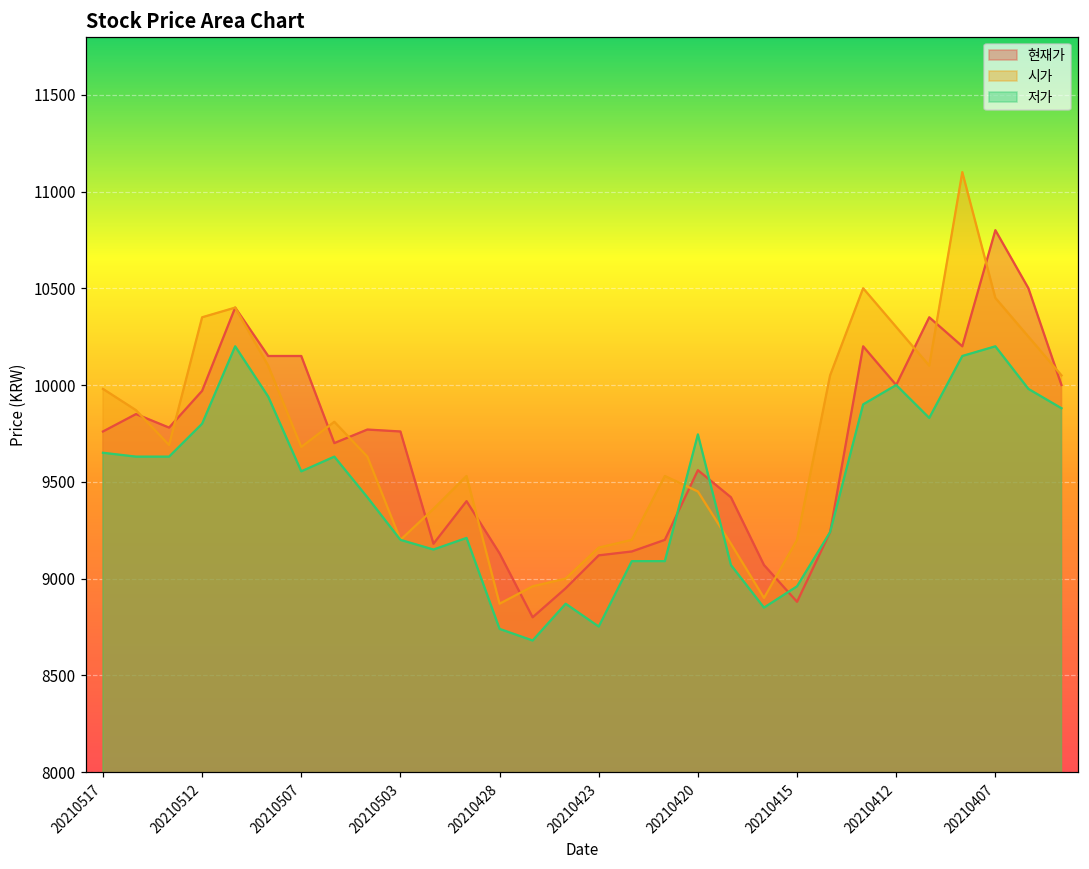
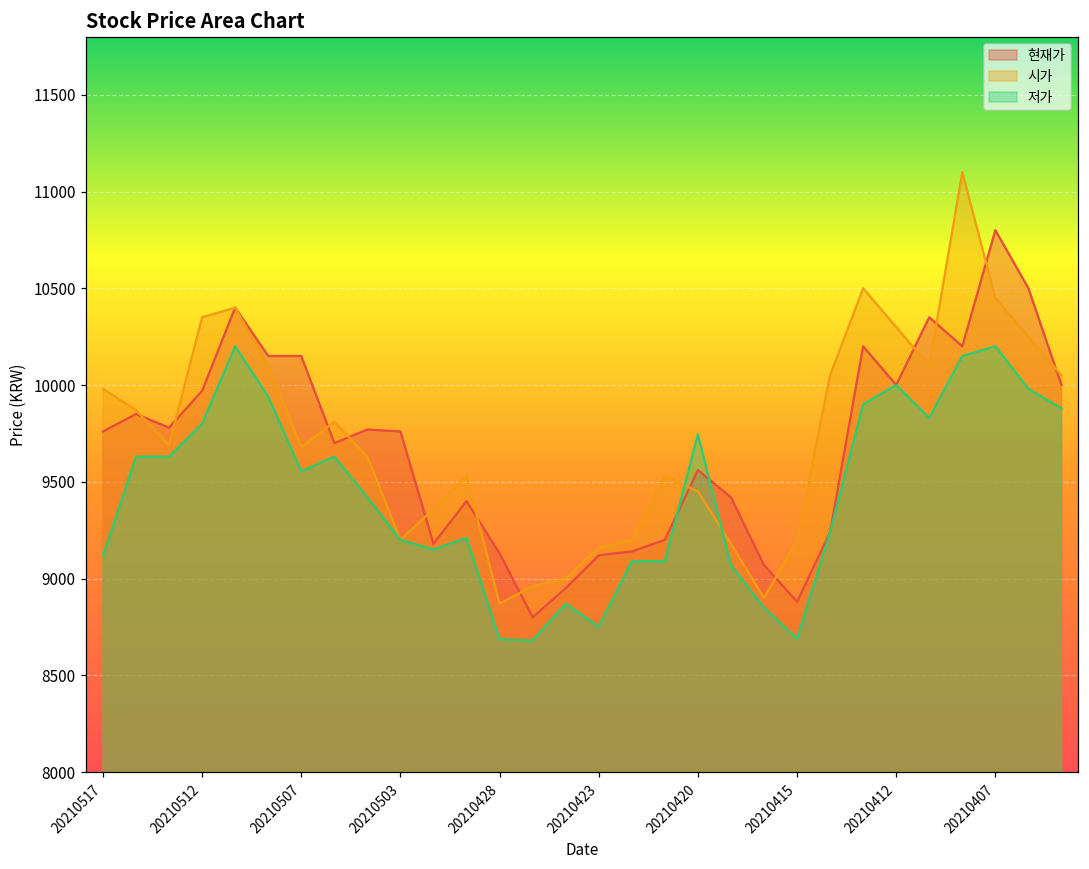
  {
    "저가": {
-     "20210517": 9650,
+     "20210517": 9120,
      "20210512": 9800,
      "20210507": 9550,
-     "20210428": 8740,
+     "20210428": 8690,
      "20210423": 8750,
      "20210420": 9750,
-     "20210415": 8960,
+     "20210415": 8690,
      "20210407": 10200
    }
  }
